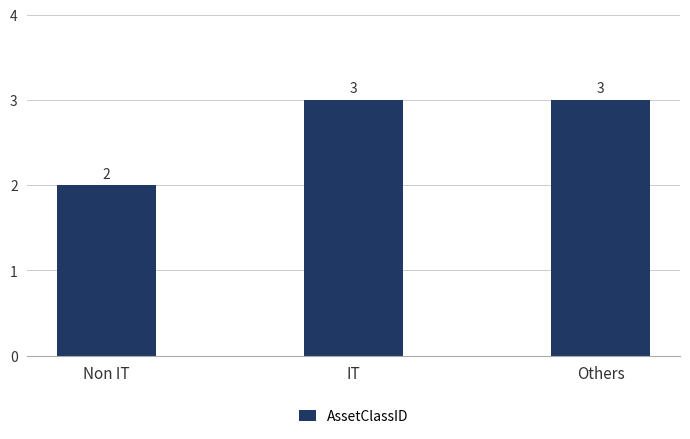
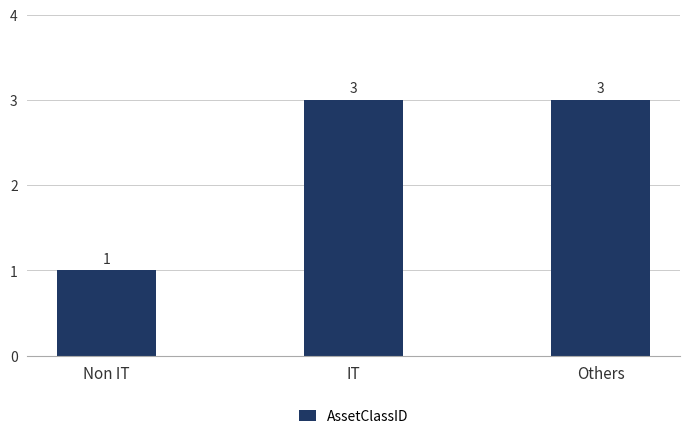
  {
-   "Non IT": 2,
+   "Non IT": 1,
    "IT": 3,
    "Others": 3
  }
